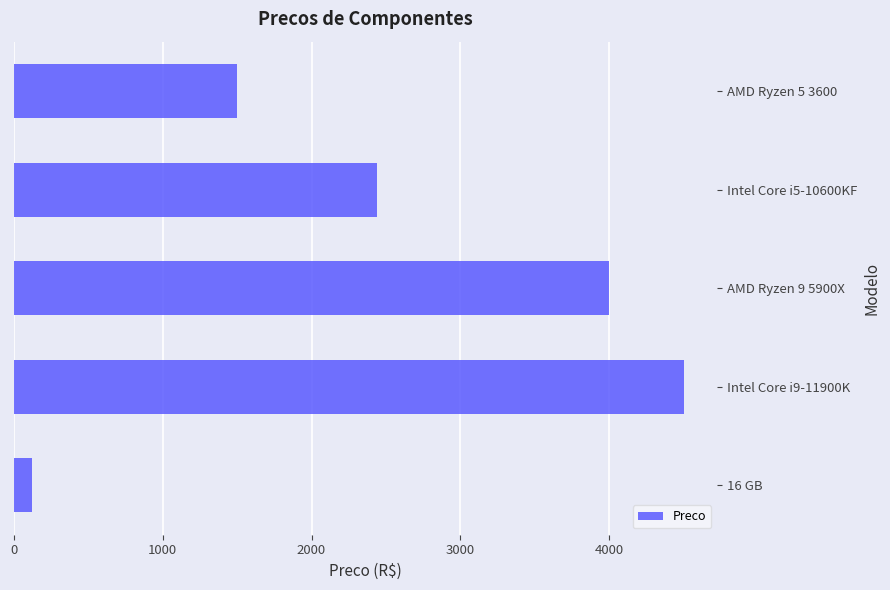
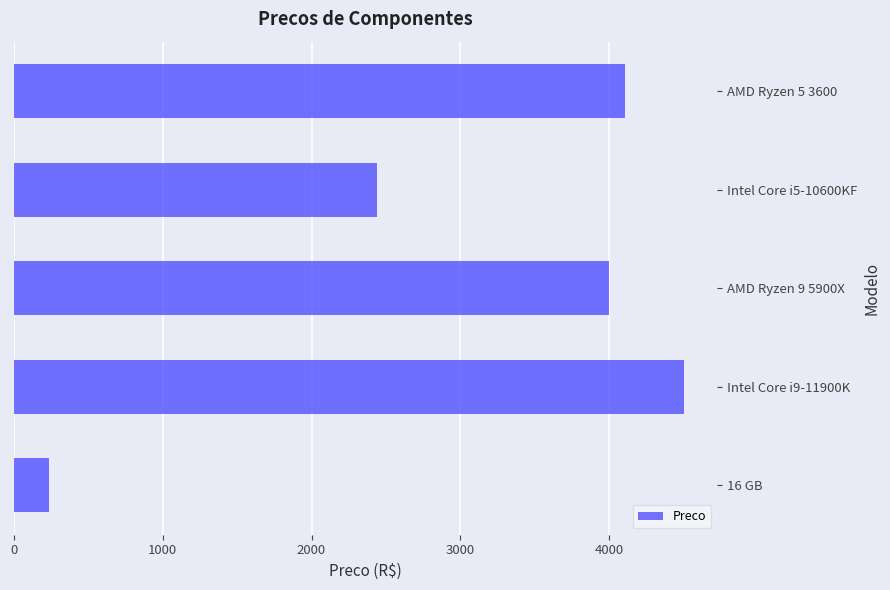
  {
-   "AMD Ryzen 5 3600": 1500,
+   "AMD Ryzen 5 3600": 4110,
    "Intel Core i5-10600KF": 2440,
    "AMD Ryzen 9 5900X": 4000,
    "Intel Core i9-11900K": 4500,
-   "16 GB": 120
+   "16 GB": 240
  }
